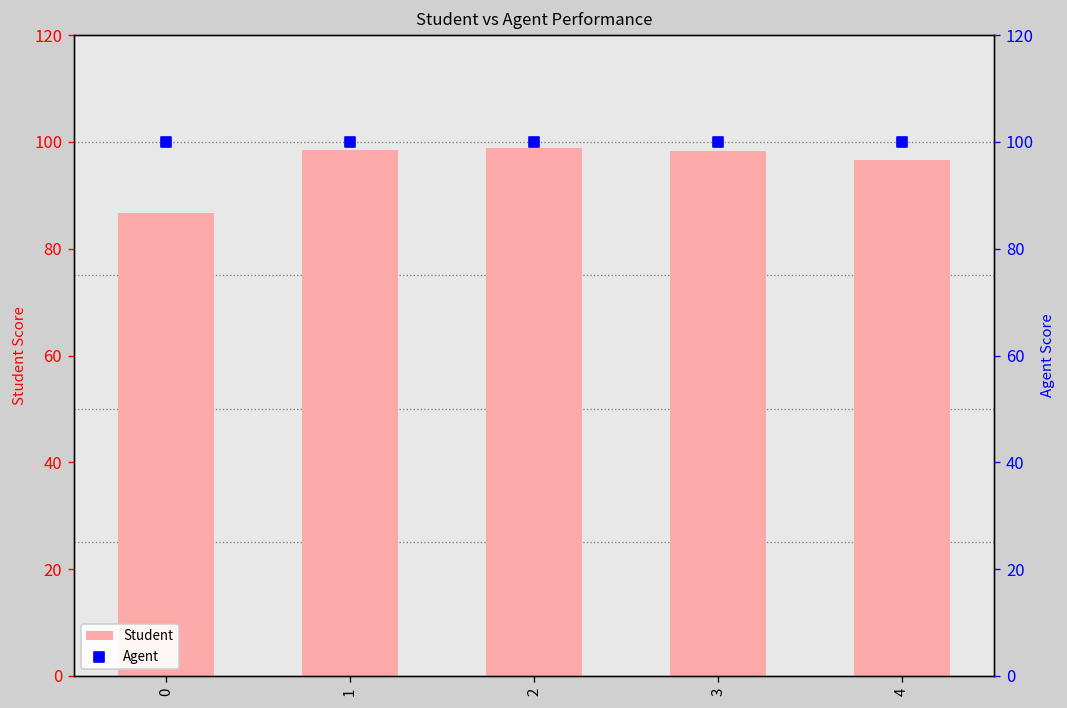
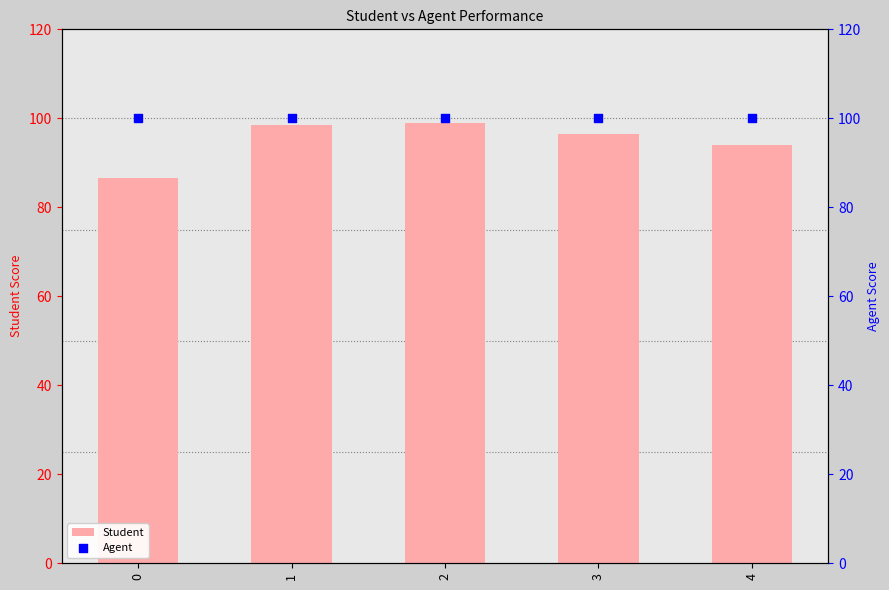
  {
    "Student": {
      "0": 87,
      "1": 98,
      "2": 99,
-     "3": 98,
-     "4": 97
+     "3": 96,
+     "4": 94
    }
  }
